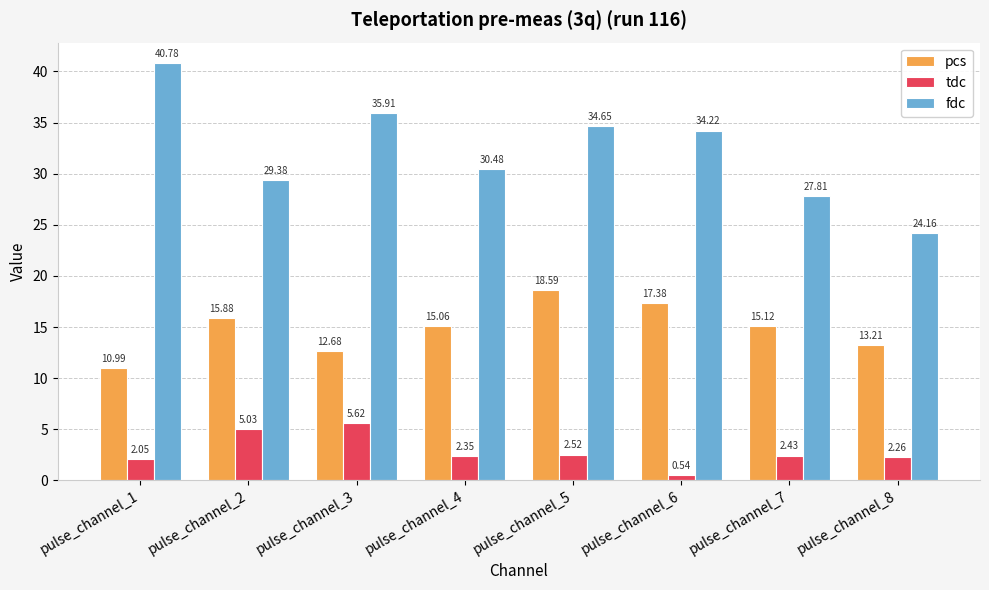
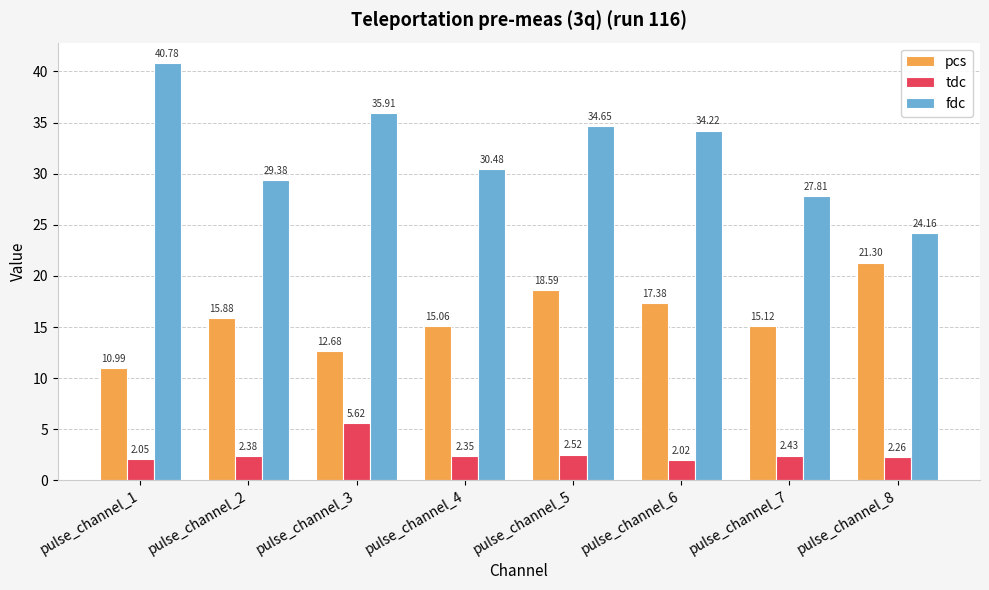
  {
    "pcs": {
      "pulse_channel_1": 10.99,
      "pulse_channel_2": 15.88,
      "pulse_channel_3": 12.68,
      "pulse_channel_4": 15.06,
      "pulse_channel_5": 18.59,
      "pulse_channel_6": 17.38,
      "pulse_channel_7": 15.12,
-     "pulse_channel_8": 13.21
+     "pulse_channel_8": 21.30
    },
    "tdc": {
      "pulse_channel_1": 2.05,
-     "pulse_channel_2": 5.03,
+     "pulse_channel_2": 2.38,
      "pulse_channel_3": 5.62,
      "pulse_channel_4": 2.35,
      "pulse_channel_5": 2.52,
-     "pulse_channel_6": 0.54,
+     "pulse_channel_6": 2.02,
      "pulse_channel_7": 2.43,
      "pulse_channel_8": 2.26
    },
    "fdc": {
      "pulse_channel_1": 40.78,
      "pulse_channel_2": 29.38,
      "pulse_channel_3": 35.91,
      "pulse_channel_4": 30.48,
      "pulse_channel_5": 34.65,
      "pulse_channel_6": 34.22,
      "pulse_channel_7": 27.81,
      "pulse_channel_8": 24.16
    }
  }
